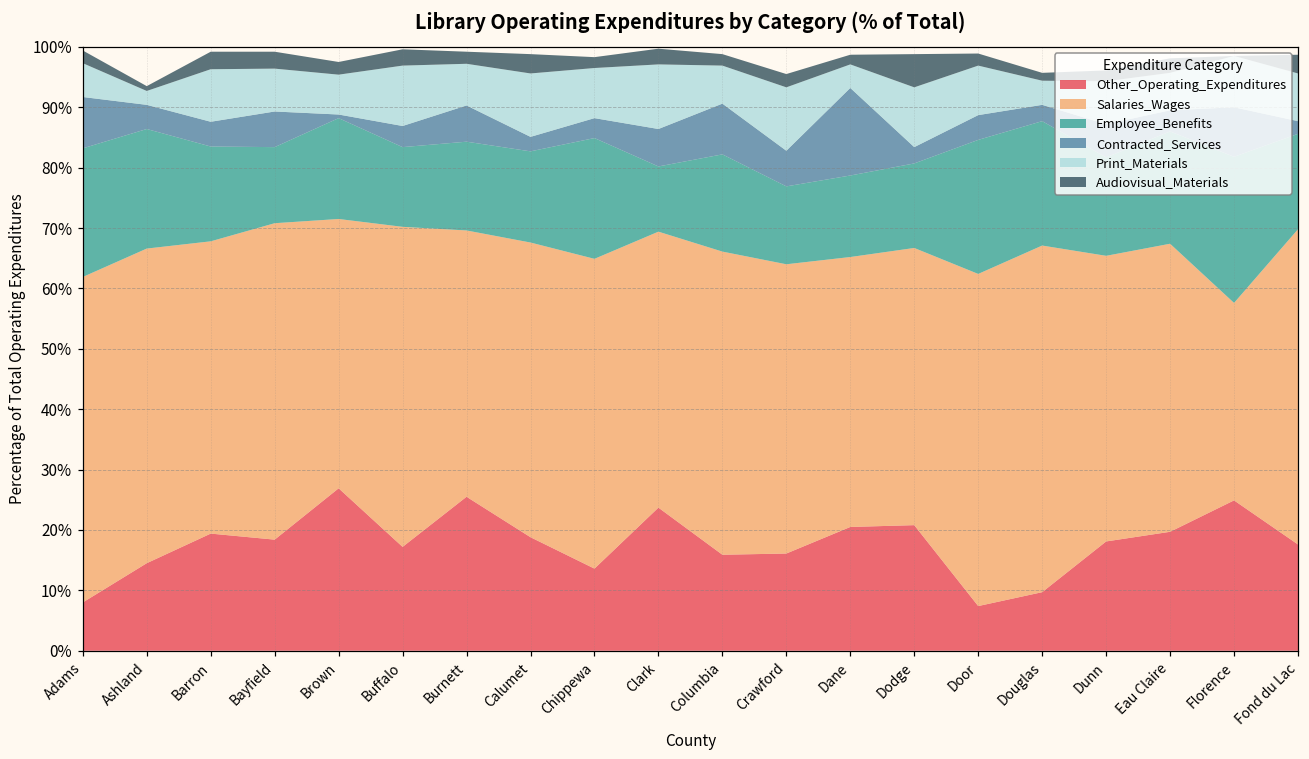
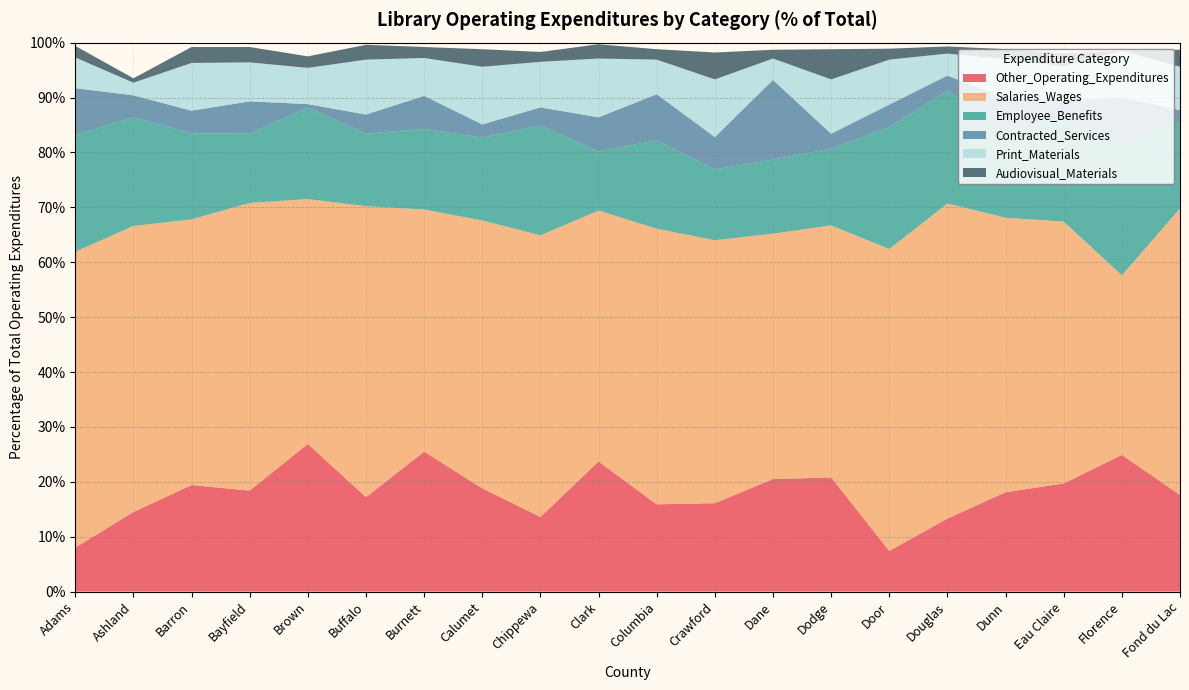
  {
    "Other_Operating_Expenditures": {
      "Adams": "8%",
      "Ashland": "15%",
      "Barron": "19%",
      "Bayfield": "18%",
      "Brown": "27%",
      "Buffalo": "17%",
      "Burnett": "26%",
      "Calumet": "19%",
      "Chippewa": "14%",
      "Clark": "24%",
      "Columbia": "16%",
      "Crawford": "16%",
      "Dane": "21%",
      "Dodge": "21%",
      "Door": "7%",
-     "Douglas": "10%",
+     "Douglas": "13%",
      "Dunn": "18%",
      "Eau Claire": "20%",
      "Florence": "25%",
      "Fond du Lac": "18%"
    },
    "Salaries_Wages": {
      "Adams": "54%",
      "Ashland": "52%",
      "Barron": "48%",
      "Bayfield": "52%",
      "Brown": "45%",
      "Buffalo": "53%",
      "Burnett": "44%",
      "Calumet": "49%",
      "Chippewa": "51%",
      "Clark": "46%",
      "Columbia": "50%",
      "Crawford": "48%",
      "Dane": "45%",
      "Dodge": "46%",
      "Door": "55%",
      "Douglas": "57%",
-     "Dunn": "47%",
+     "Dunn": "50%",
      "Eau Claire": "48%",
      "Florence": "33%",
      "Fond du Lac": "52%"
    },
    "Print_Materials": {
      "Adams": "6%",
      "Ashland": "2%",
      "Barron": "9%",
      "Bayfield": "7%",
      "Brown": "7%",
      "Buffalo": "10%",
      "Burnett": "7%",
      "Calumet": "11%",
      "Chippewa": "8%",
      "Clark": "11%",
      "Columbia": "6%",
      "Crawford": "11%",
      "Dane": "4%",
      "Dodge": "10%",
      "Door": "8%",
      "Douglas": "4%",
      "Fond du Lac": "8%"
    },
    "Audiovisual_Materials": {
      "Adams": "2%",
      "Ashland": "1%",
      "Barron": "3%",
      "Bayfield": "3%",
      "Brown": "2%",
      "Buffalo": "3%",
      "Burnett": "2%",
      "Calumet": "3%",
      "Chippewa": "2%",
      "Clark": "3%",
      "Columbia": "2%",
-     "Crawford": "2%",
+     "Crawford": "5%",
      "Dane": "2%",
      "Dodge": "6%",
      "Door": "2%",
      "Douglas": "1%",
      "Fond du Lac": "3%"
    }
  }
